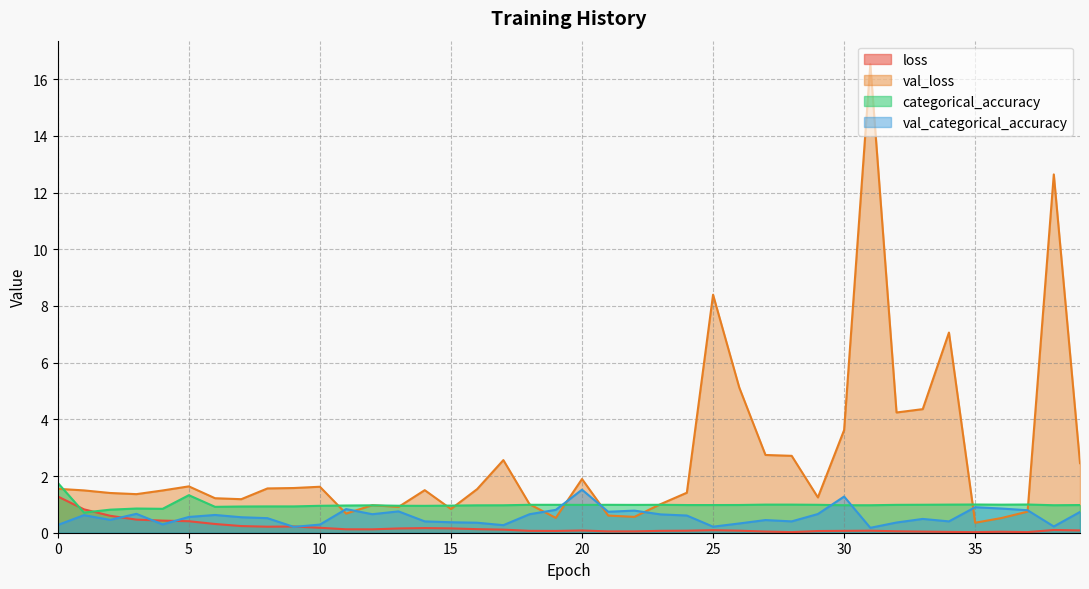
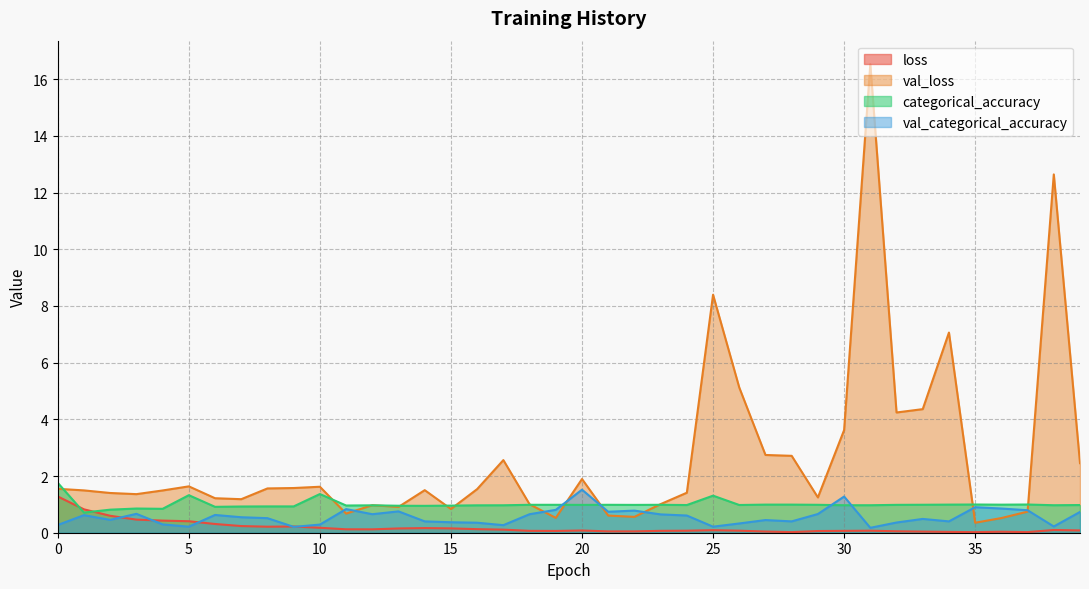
  {
    "categorical_accuracy": {
      "0": 1.8,
      "5": 1.3,
-     "10": 0.9,
+     "10": 1.4,
      "15": 1.0,
      "20": 1.0,
-     "25": 1.0,
+     "25": 1.3,
      "30": 1.0,
      "35": 1.0
    },
    "val_categorical_accuracy": {
      "0": 0.3,
-     "5": 0.6,
+     "5": 0.2,
      "10": 0.3,
      "15": 0.4,
      "20": 1.5,
      "25": 0.2,
      "30": 1.3,
      "35": 0.9
    }
  }
